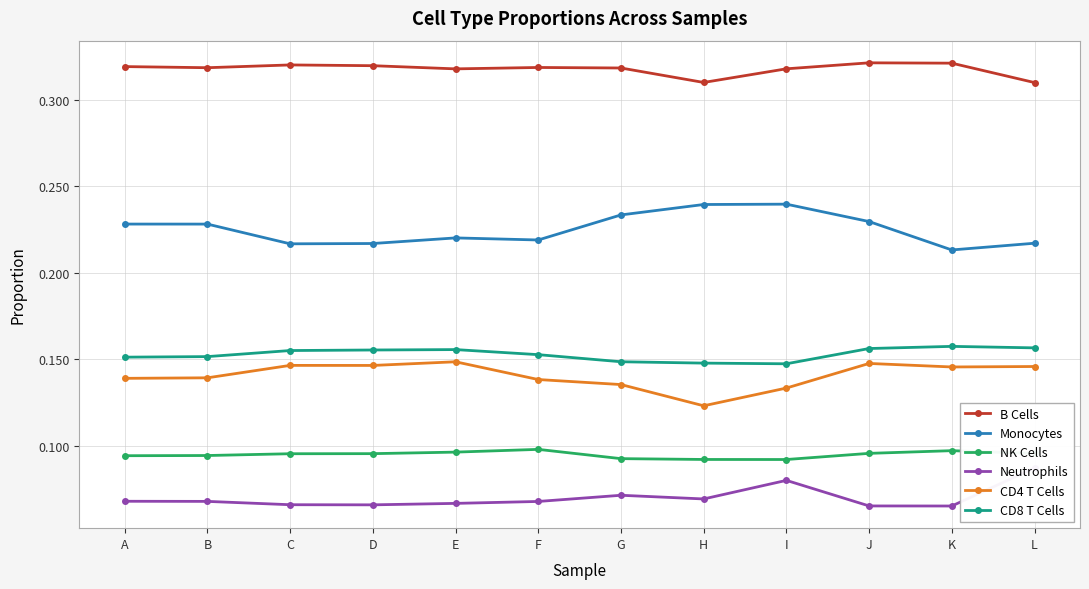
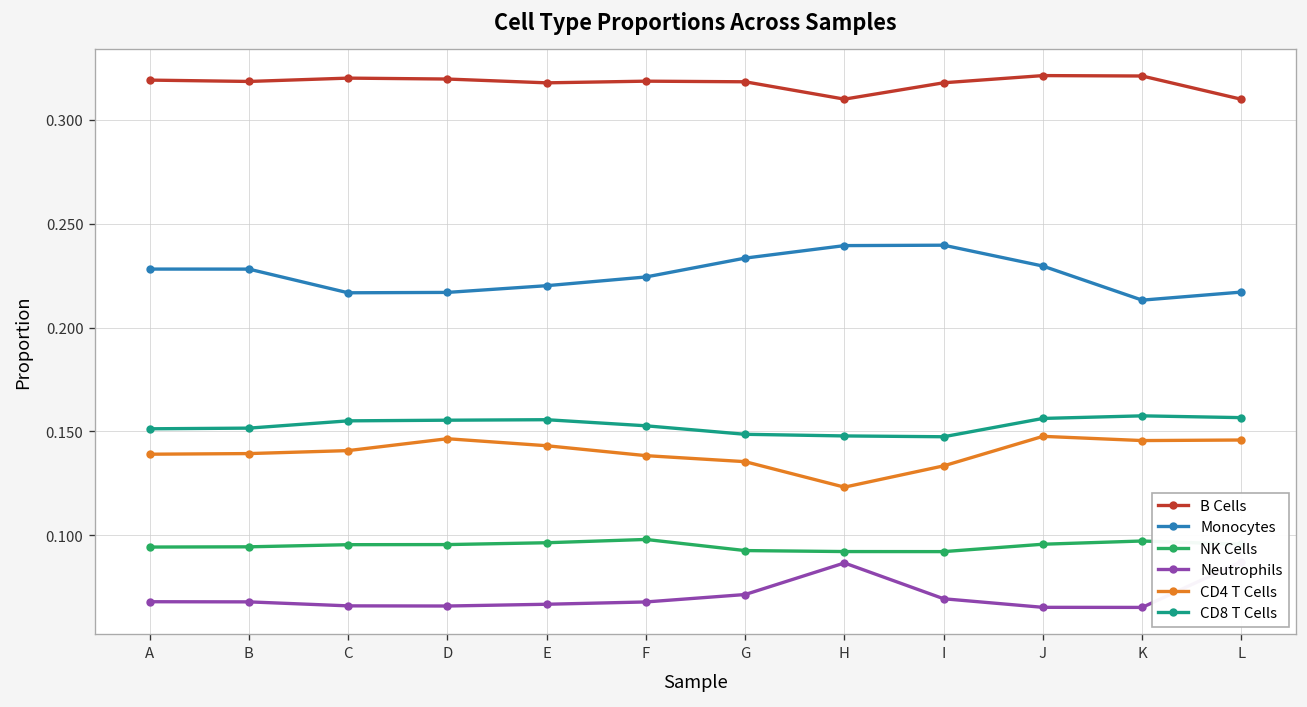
  {
    "B Cells": {
      "A": 0.319,
      "B": 0.318,
      "C": 0.320,
      "D": 0.320,
      "E": 0.318,
      "F": 0.319,
      "G": 0.318,
      "H": 0.310,
      "I": 0.318,
      "J": 0.321,
      "K": 0.321,
      "L": 0.310
    },
    "Monocytes": {
      "A": 0.228,
      "B": 0.228,
      "C": 0.217,
      "D": 0.217,
      "E": 0.220,
-     "F": 0.219,
+     "F": 0.224,
      "G": 0.233,
      "H": 0.239,
      "I": 0.240,
      "J": 0.230,
      "K": 0.213,
      "L": 0.217
    },
    "Neutrophils": {
      "A": 0.068,
      "B": 0.068,
      "C": 0.066,
      "D": 0.066,
      "E": 0.067,
      "F": 0.068,
      "G": 0.072,
-     "H": 0.069,
-     "I": 0.080,
+     "H": 0.087,
+     "I": 0.070,
      "J": 0.065,
      "K": 0.065
    },
    "CD4 T Cells": {
      "A": 0.139,
      "B": 0.139,
-     "C": 0.147,
+     "C": 0.141,
      "D": 0.147,
-     "E": 0.149,
+     "E": 0.143,
      "F": 0.138,
      "G": 0.135,
      "H": 0.123,
      "I": 0.133,
      "J": 0.148,
      "K": 0.146,
      "L": 0.146
    }
  }
